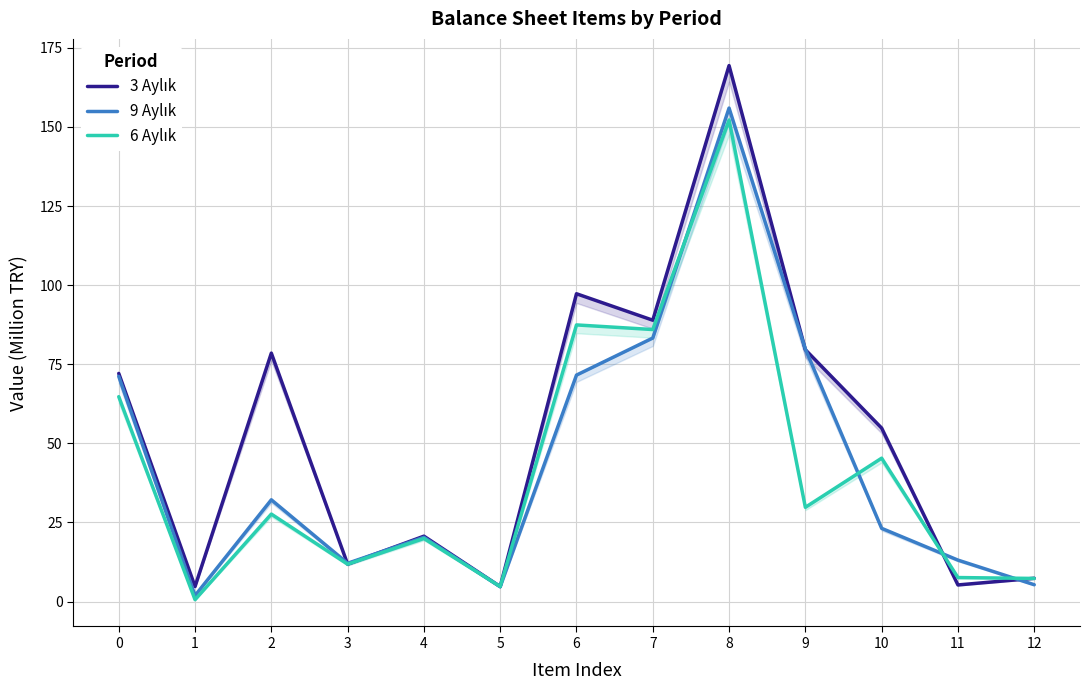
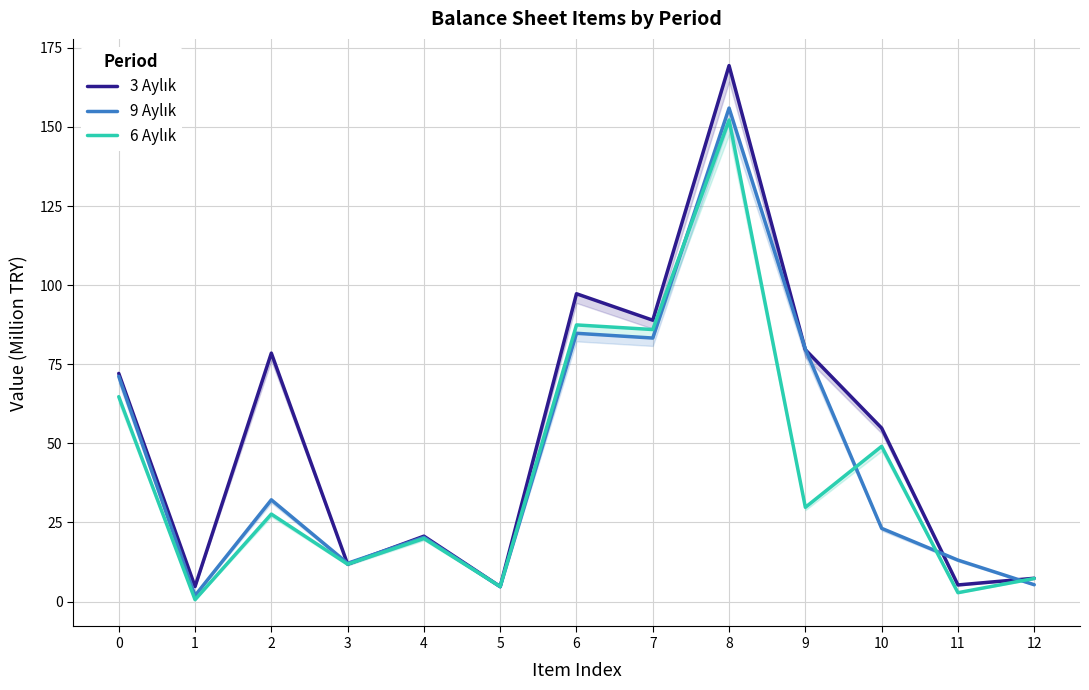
  {
    "3 Aylık": {
      "0": 72,
      "1": 5,
      "2": 79,
      "6": 97,
      "7": 89,
      "8": 169,
      "10": 55,
      "11": 5
    },
    "9 Aylık": {
      "0": 71,
      "1": 2,
      "2": 32,
-     "6": 72,
+     "6": 85,
      "7": 83,
      "8": 156,
      "10": 23,
      "11": 13,
      "12": 5
    },
    "6 Aylık": {
      "0": 65,
      "1": 1,
      "2": 28,
      "6": 87,
      "7": 86,
      "8": 152,
      "9": 30,
-     "10": 45,
-     "11": 8
+     "10": 49,
+     "11": 3
    }
  }
